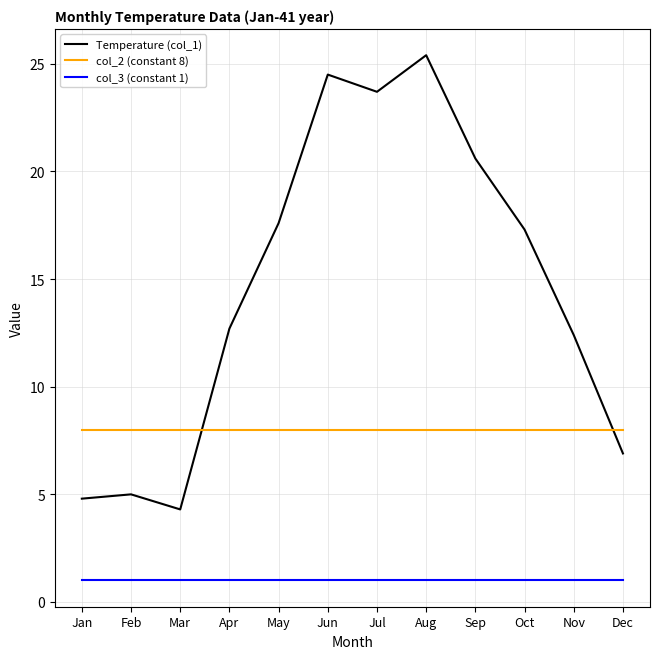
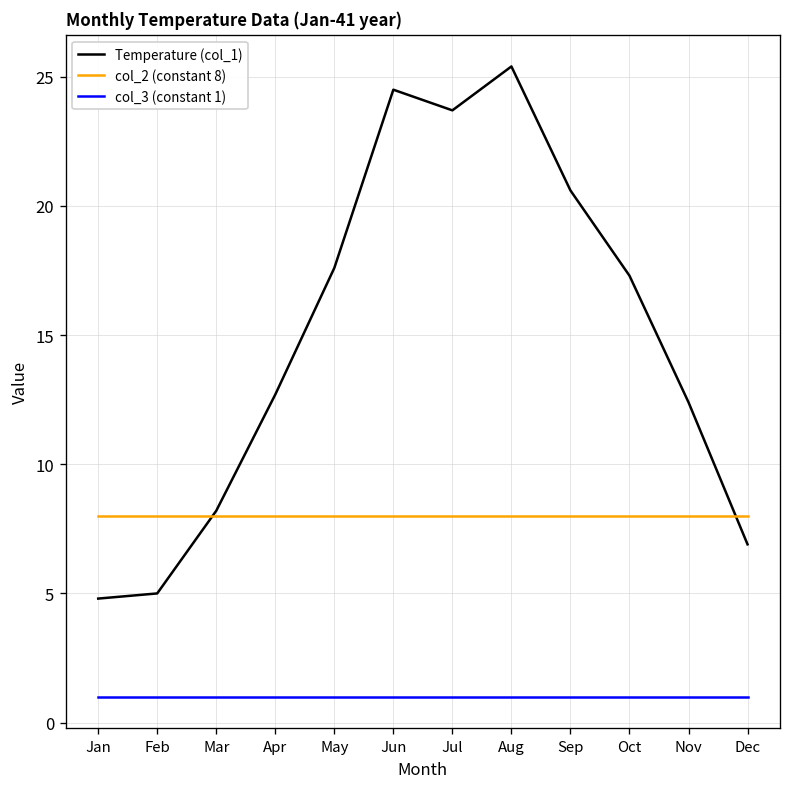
  {
    "Temperature (col_1)": {
      "Jan": 4.8,
      "Feb": 5.0,
-     "Mar": 4.3,
+     "Mar": 8.2,
      "Apr": 12.7,
      "May": 17.6,
      "Jun": 24.5,
      "Jul": 23.7,
      "Aug": 25.4,
      "Sep": 20.6,
      "Oct": 17.3,
      "Nov": 12.4,
      "Dec": 6.9
    },
    "col_2 (constant 8)": {
      "Jan": 8.0,
      "Feb": 8.0,
      "Mar": 8.0,
      "Apr": 8.0,
      "May": 8.0,
      "Jun": 8.0,
      "Jul": 8.0,
      "Aug": 8.0,
      "Sep": 8.0,
      "Oct": 8.0,
      "Nov": 8.0,
      "Dec": 8.0
    },
    "col_3 (constant 1)": {
      "Jan": 1.0,
      "Feb": 1.0,
      "Mar": 1.0,
      "Apr": 1.0,
      "May": 1.0,
      "Jun": 1.0,
      "Jul": 1.0,
      "Aug": 1.0,
      "Sep": 1.0,
      "Oct": 1.0,
      "Nov": 1.0,
      "Dec": 1.0
    }
  }
